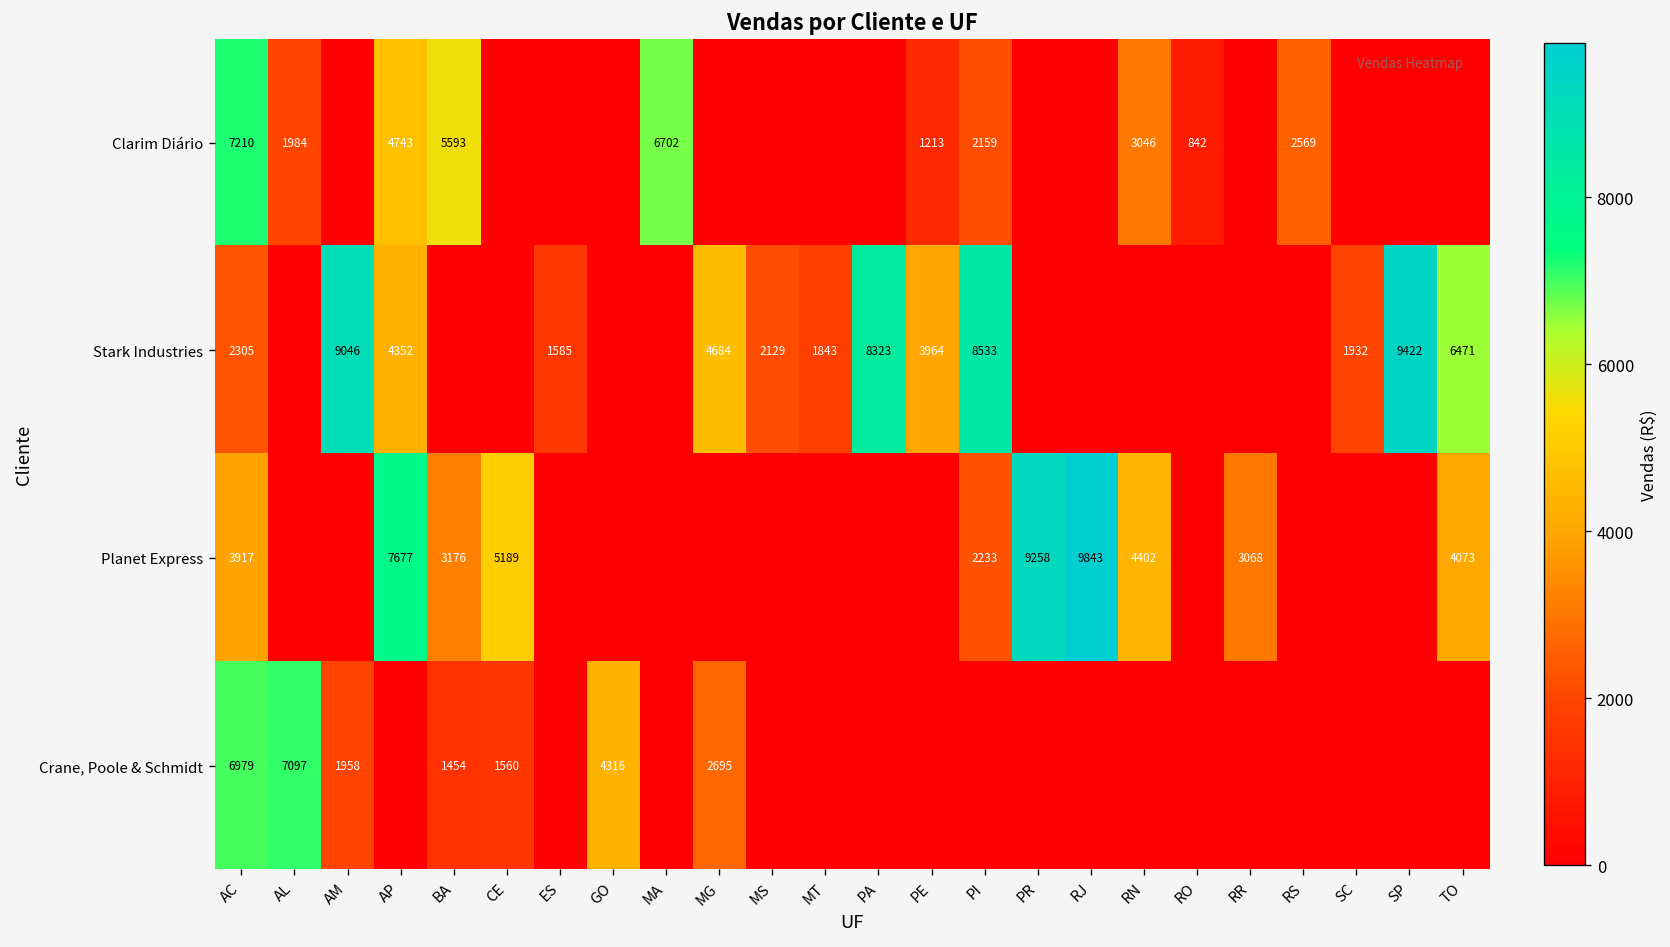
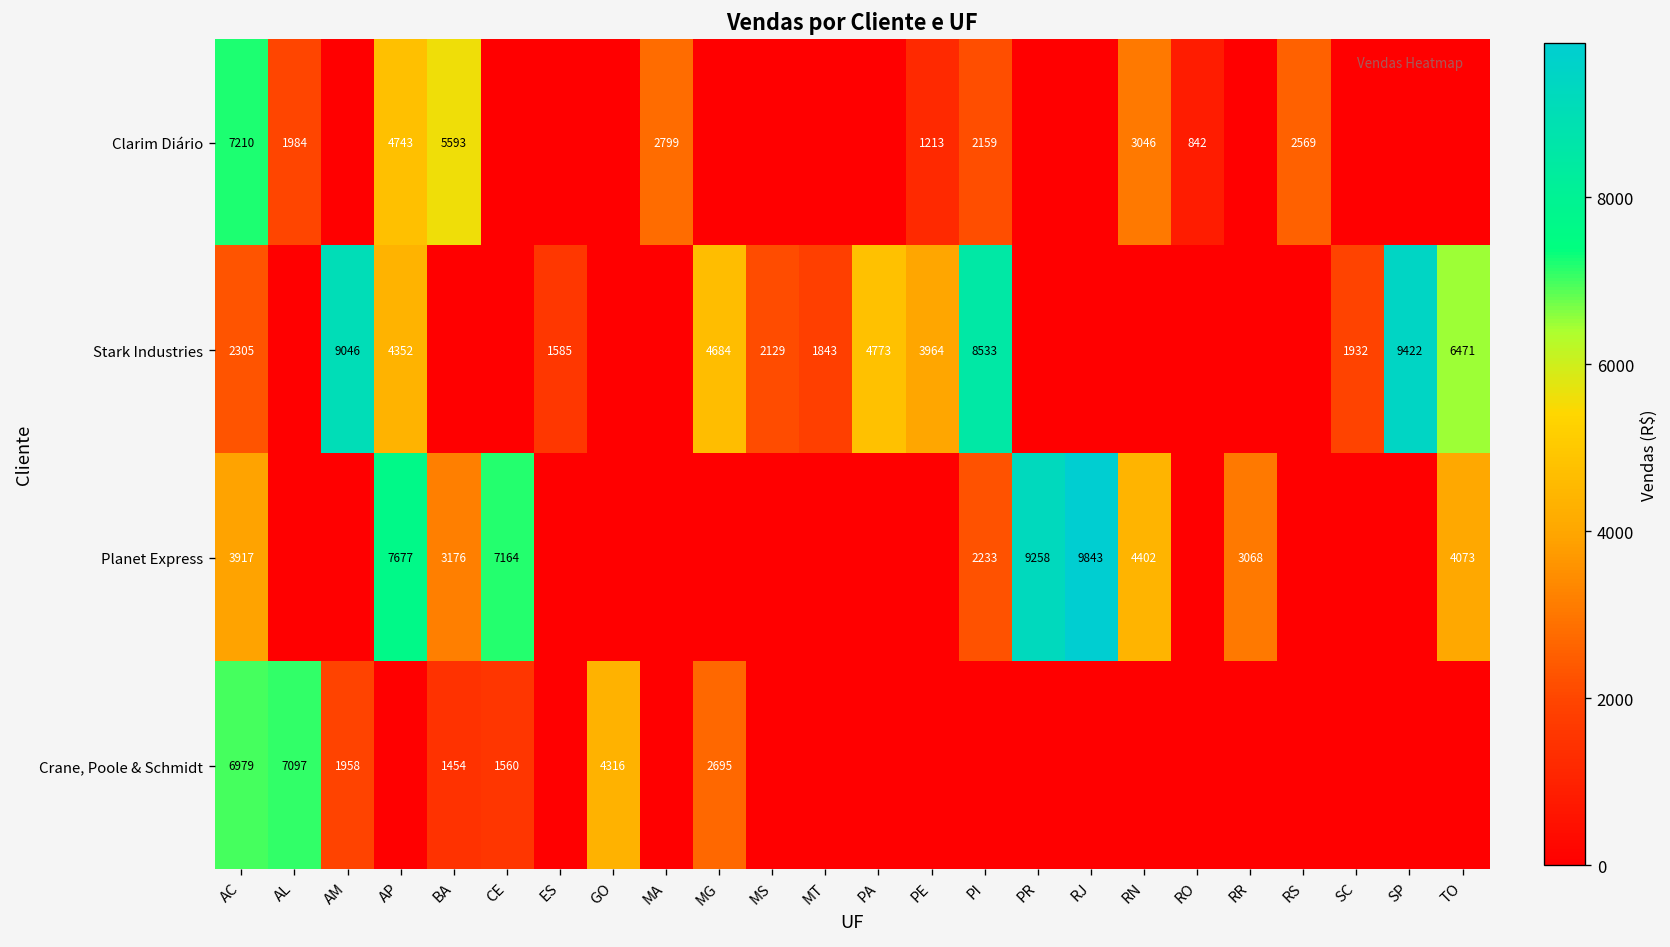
  {
    "Clarim Diário": {
      "AC": 7210,
      "AL": 1984,
      "AP": 4743,
      "BA": 5593,
-     "MA": 6702,
+     "MA": 2799,
      "PE": 1213,
      "PI": 2159,
      "RN": 3046,
      "RO": 842,
      "RS": 2569
    },
    "Stark Industries": {
      "AC": 2305,
      "AM": 9046,
      "AP": 4352,
      "ES": 1585,
      "MG": 4684,
      "MS": 2129,
      "MT": 1843,
-     "PA": 8323,
+     "PA": 4773,
      "PE": 3964,
      "PI": 8533,
      "SC": 1932,
      "SP": 9422,
      "TO": 6471
    },
    "Planet Express": {
      "AC": 3917,
      "AP": 7677,
      "BA": 3176,
-     "CE": 5189,
+     "CE": 7164,
      "PI": 2233,
      "PR": 9258,
      "RJ": 9843,
      "RN": 4402,
      "RR": 3068,
      "TO": 4073
    },
    "Crane, Poole & Schmidt": {
      "AC": 6979,
      "AL": 7097,
      "AM": 1958,
      "BA": 1454,
      "CE": 1560,
      "GO": 4316,
      "MG": 2695
    }
  }
